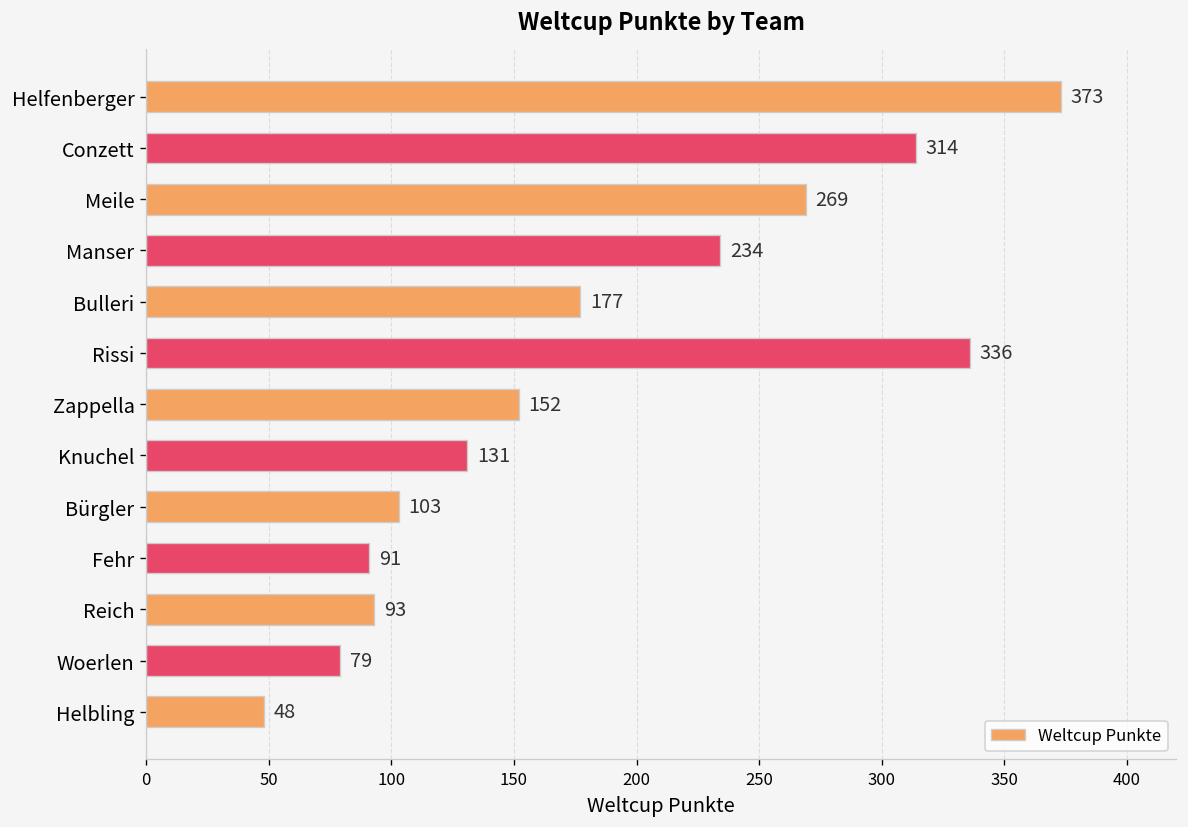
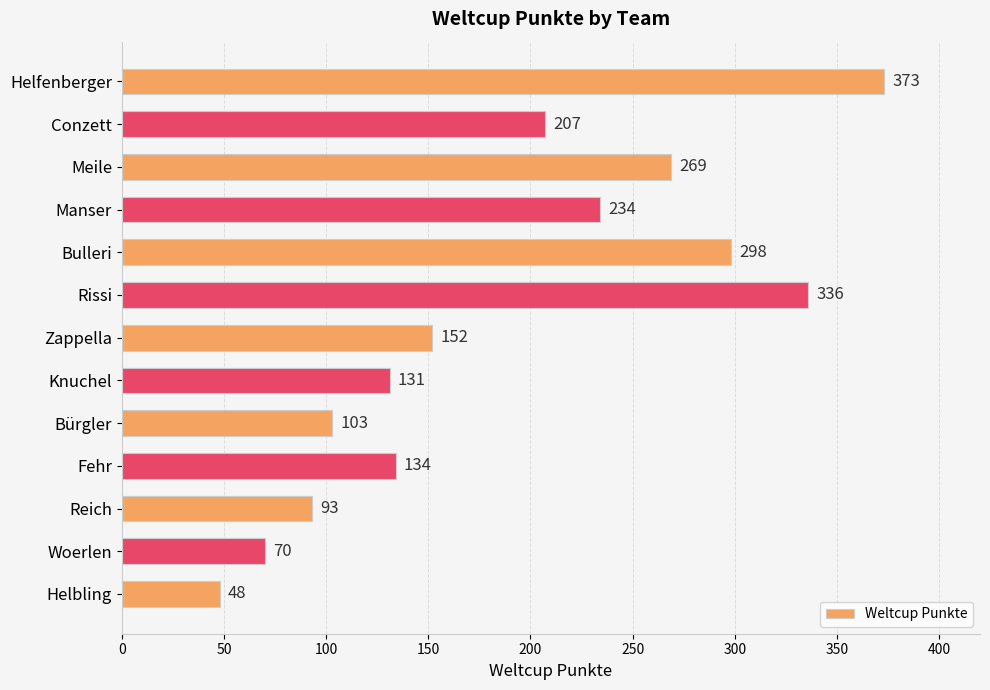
  {
    "Helfenberger": 373,
-   "Conzett": 314,
+   "Conzett": 207,
    "Meile": 269,
    "Manser": 234,
-   "Bulleri": 177,
+   "Bulleri": 298,
    "Rissi": 336,
    "Zappella": 152,
    "Knuchel": 131,
    "Bürgler": 103,
-   "Fehr": 91,
+   "Fehr": 134,
    "Reich": 93,
-   "Woerlen": 79,
+   "Woerlen": 70,
    "Helbling": 48
  }
